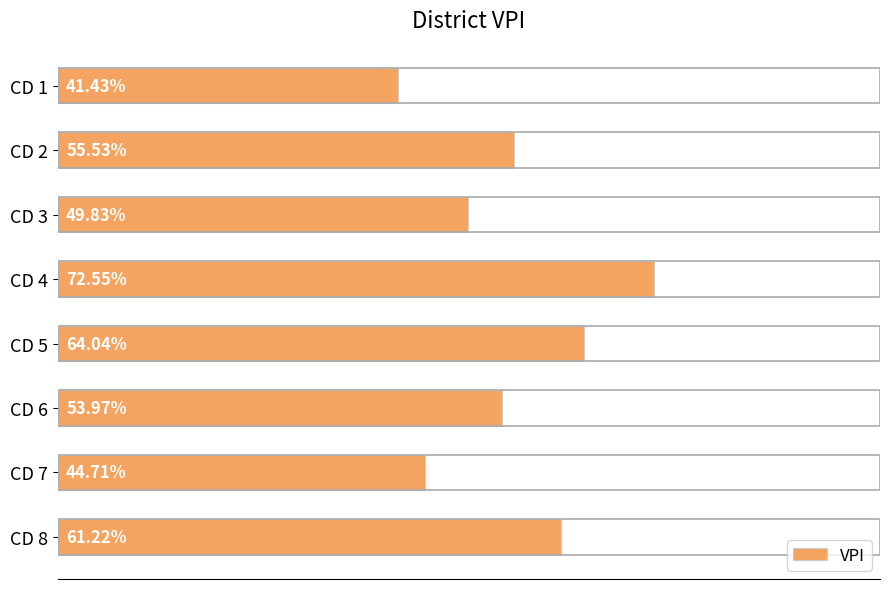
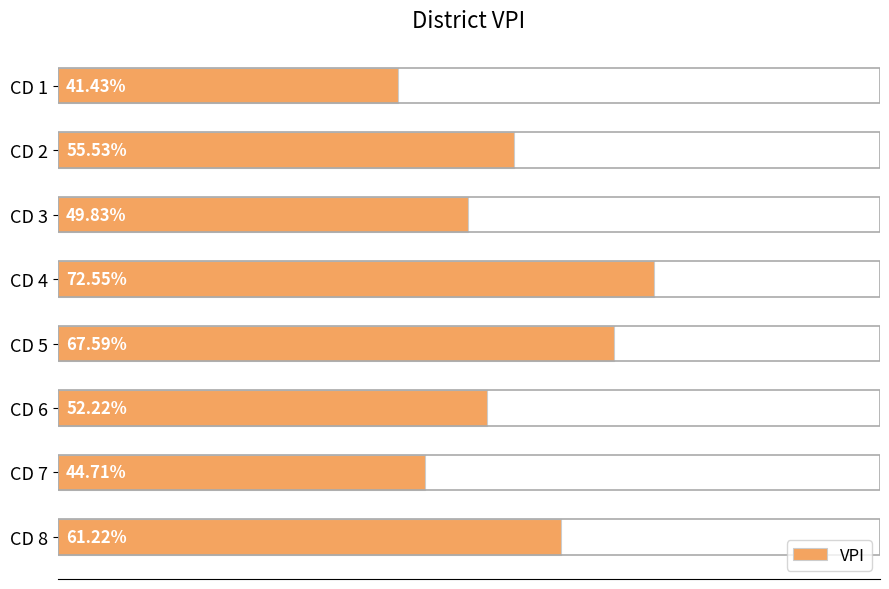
  {
    "CD 1": "41.43%",
    "CD 2": "55.53%",
    "CD 3": "49.83%",
    "CD 4": "72.55%",
-   "CD 5": "64.04%",
-   "CD 6": "53.97%",
+   "CD 5": "67.59%",
+   "CD 6": "52.22%",
    "CD 7": "44.71%",
    "CD 8": "61.22%"
  }
